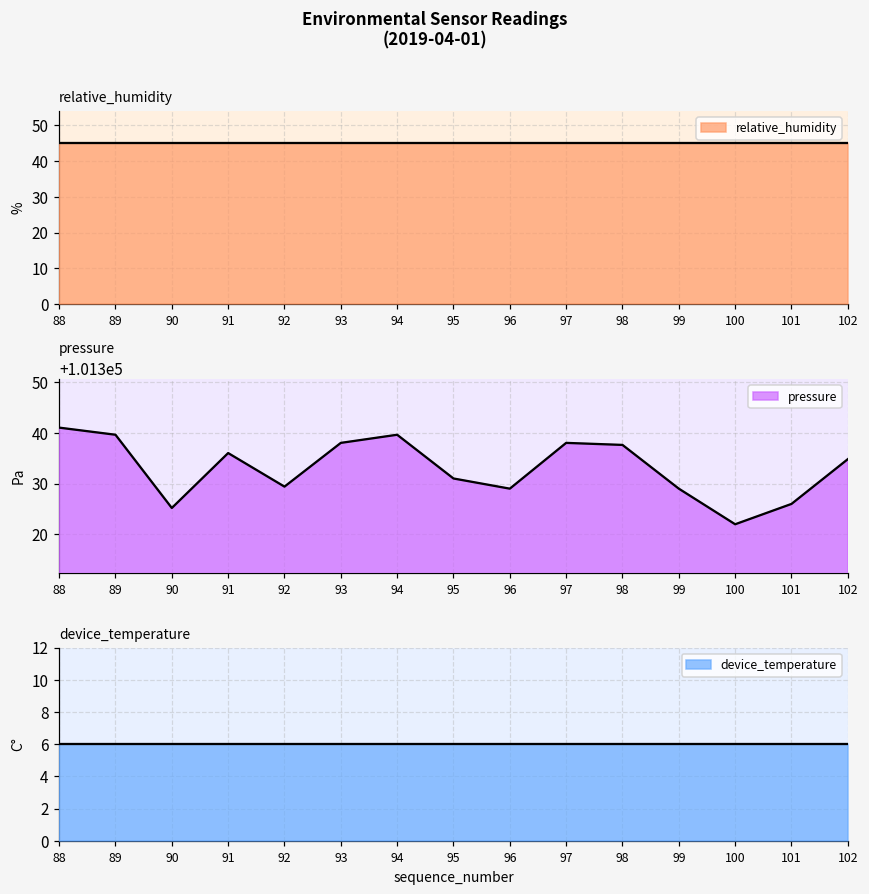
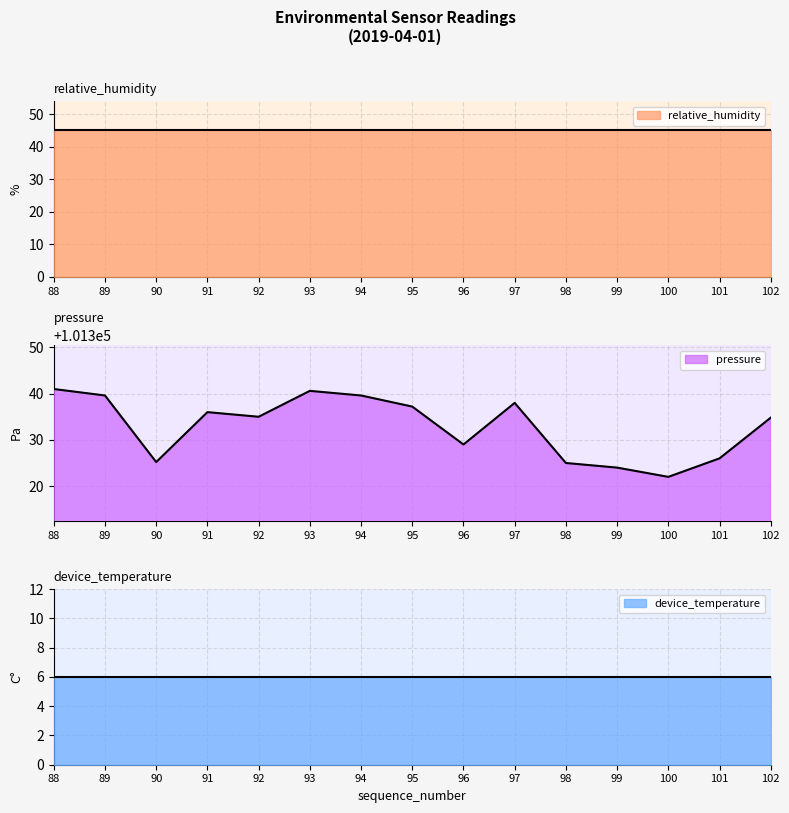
  {
    "relative_humidity": {
      "88": 45,
      "89": 45,
      "90": 45,
      "91": 45,
      "92": 45,
      "93": 45,
      "94": 45,
      "95": 45,
      "96": 45,
      "97": 45,
      "98": 45,
      "99": 45,
      "100": 45,
      "101": 45,
      "102": 45
    },
    "pressure": {
      "88": 101341,
      "89": 101340,
      "90": 101325,
      "91": 101336,
-     "92": 101329,
-     "93": 101338,
+     "92": 101335,
+     "93": 101341,
      "94": 101340,
-     "95": 101331,
+     "95": 101337,
      "96": 101329,
      "97": 101338,
-     "98": 101338,
-     "99": 101329,
+     "98": 101325,
+     "99": 101324,
      "100": 101322,
      "101": 101326,
      "102": 101335
    },
    "device_temperature": {
      "88": 6.0,
      "89": 6.0,
      "90": 6.0,
      "91": 6.0,
      "92": 6.0,
      "93": 6.0,
      "94": 6.0,
      "95": 6.0,
      "96": 6.0,
      "97": 6.0,
      "98": 6.0,
      "99": 6.0,
      "100": 6.0,
      "101": 6.0,
      "102": 6.0
    }
  }
